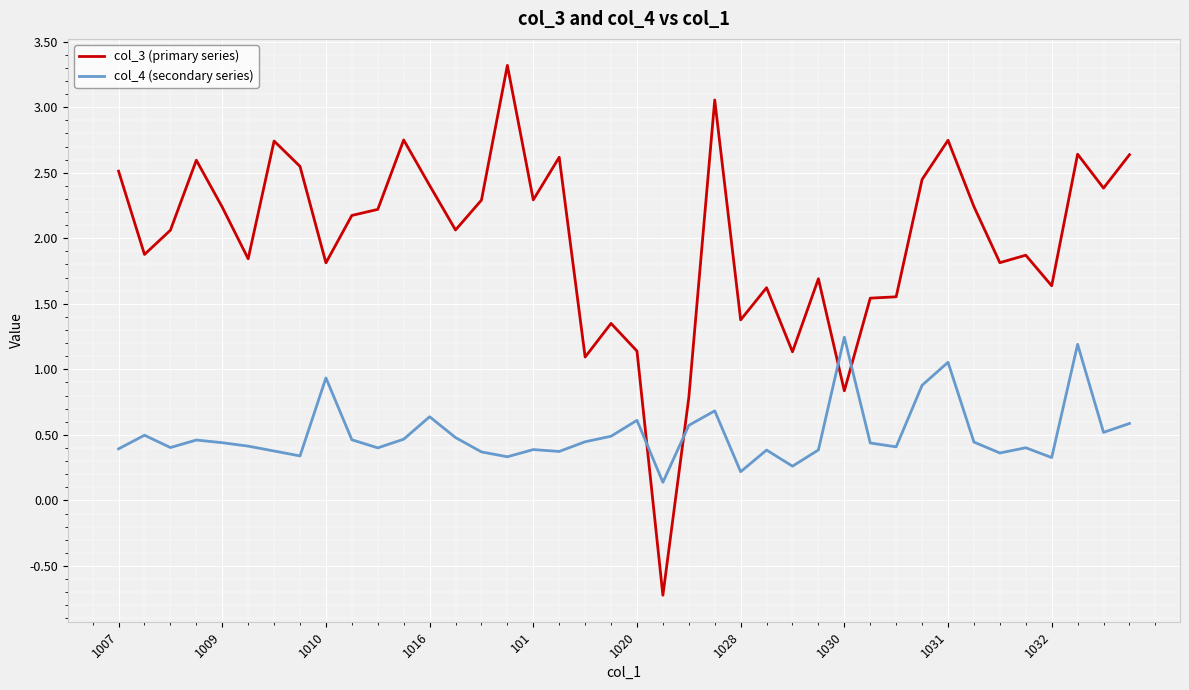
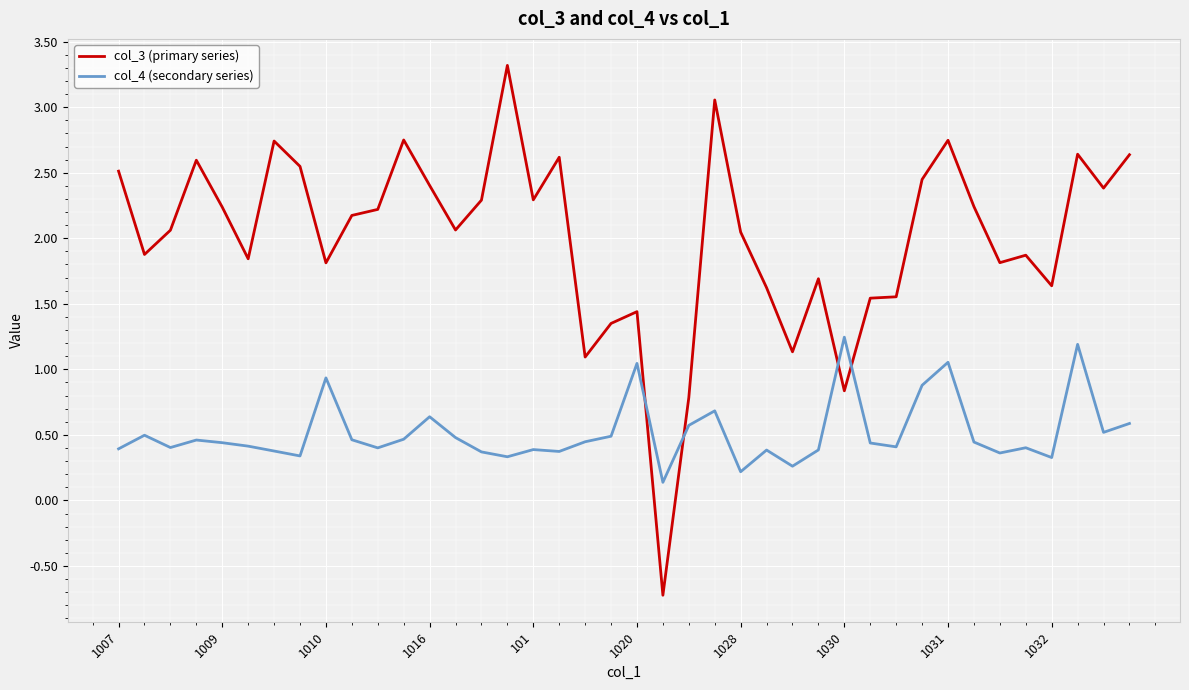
  {
    "col_3 (primary series)": {
      "1007": 2.51,
      "1009": 2.24,
      "1010": 1.81,
      "1016": 2.40,
      "101": 2.29,
-     "1020": 1.14,
-     "1028": 1.38,
+     "1020": 1.44,
+     "1028": 2.05,
      "1030": 0.84,
      "1031": 2.75,
      "1032": 1.64
    },
    "col_4 (secondary series)": {
      "1007": 0.39,
      "1009": 0.44,
      "1010": 0.94,
      "1016": 0.64,
      "101": 0.39,
-     "1020": 0.61,
+     "1020": 1.05,
      "1028": 0.22,
      "1030": 1.25,
      "1031": 1.05,
      "1032": 0.33
    }
  }
